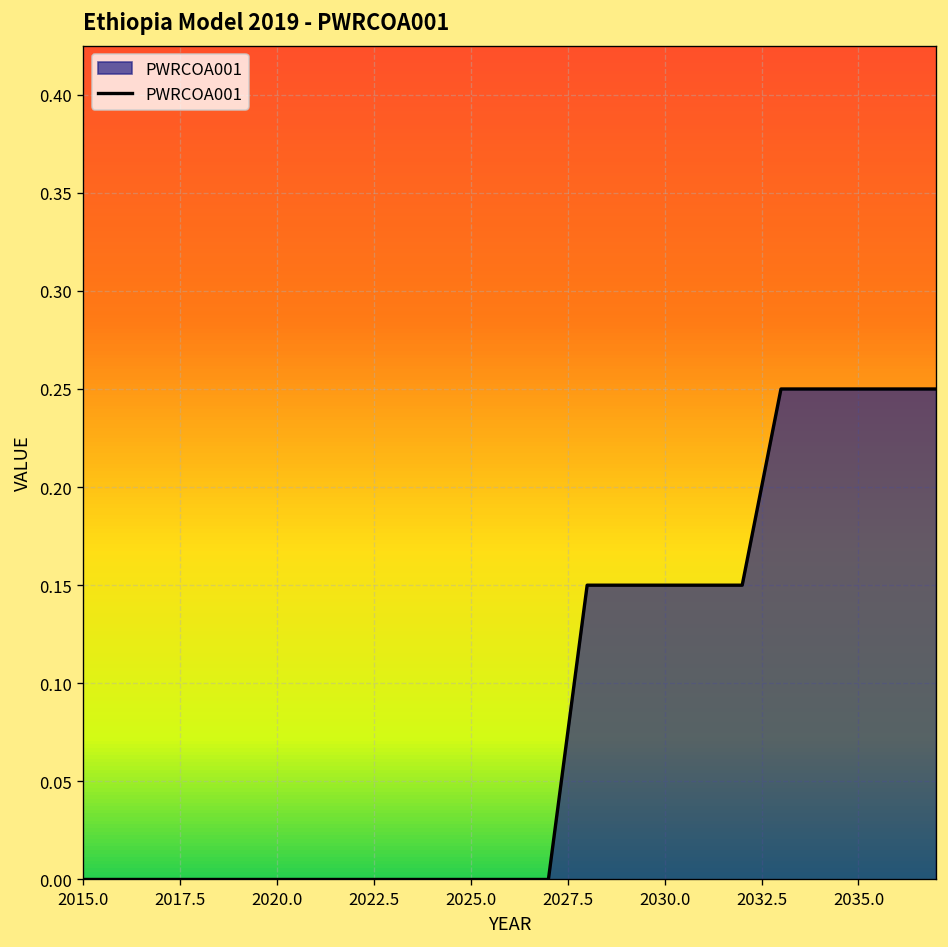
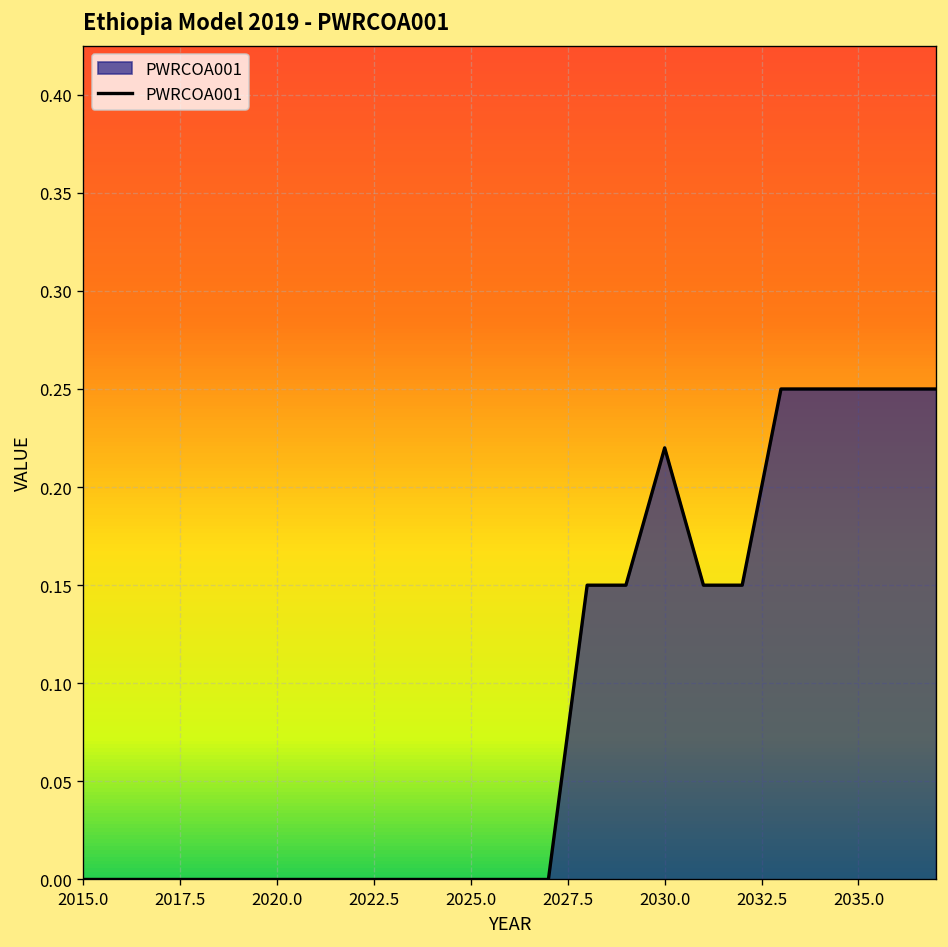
  {
    "2015.0": 0.00,
    "2020.0": 0.00,
    "2025.0": 0.00,
-   "2030.0": 0.15,
+   "2030.0": 0.22,
    "2035.0": 0.25
  }
